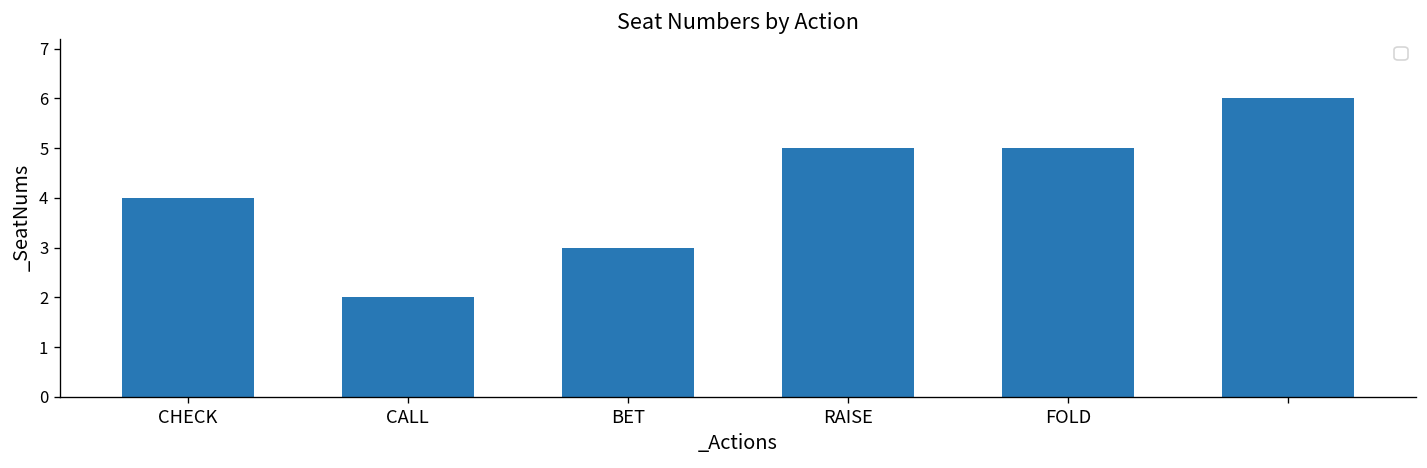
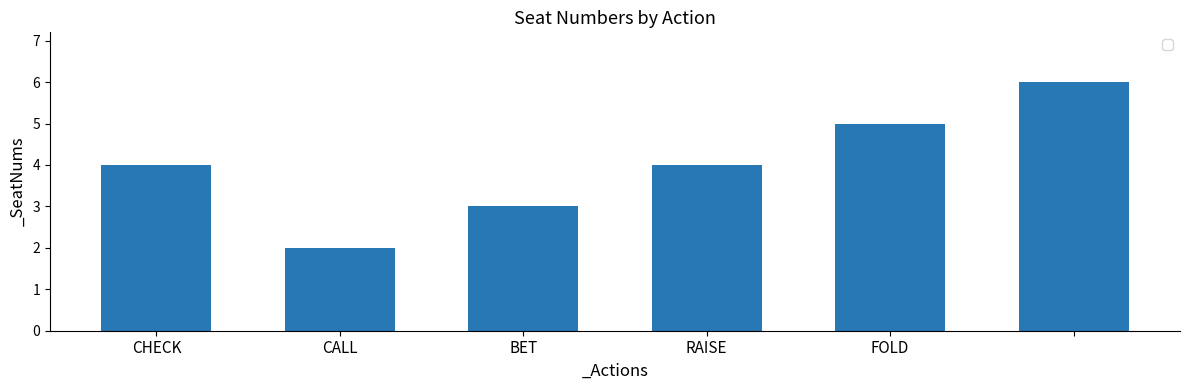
  {
    "CHECK": 4,
    "CALL": 2,
    "BET": 3,
-   "RAISE": 5,
+   "RAISE": 4,
    "FOLD": 5
  }
